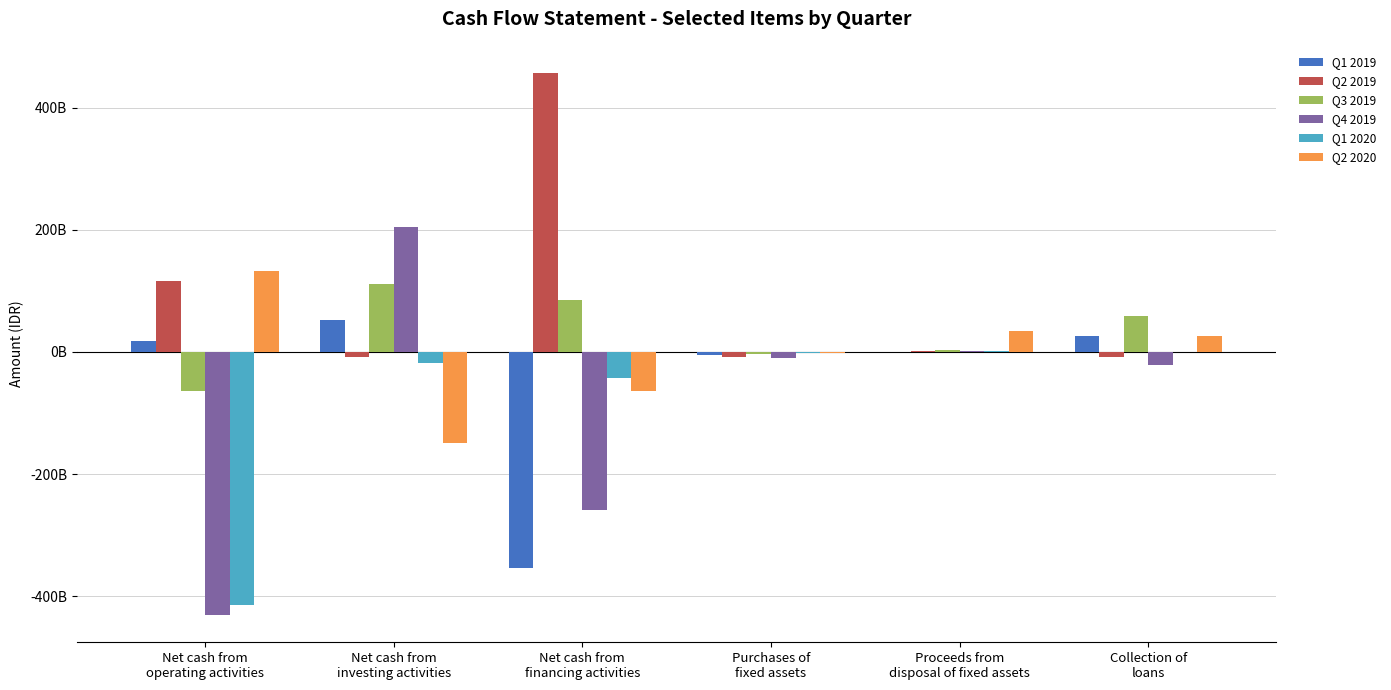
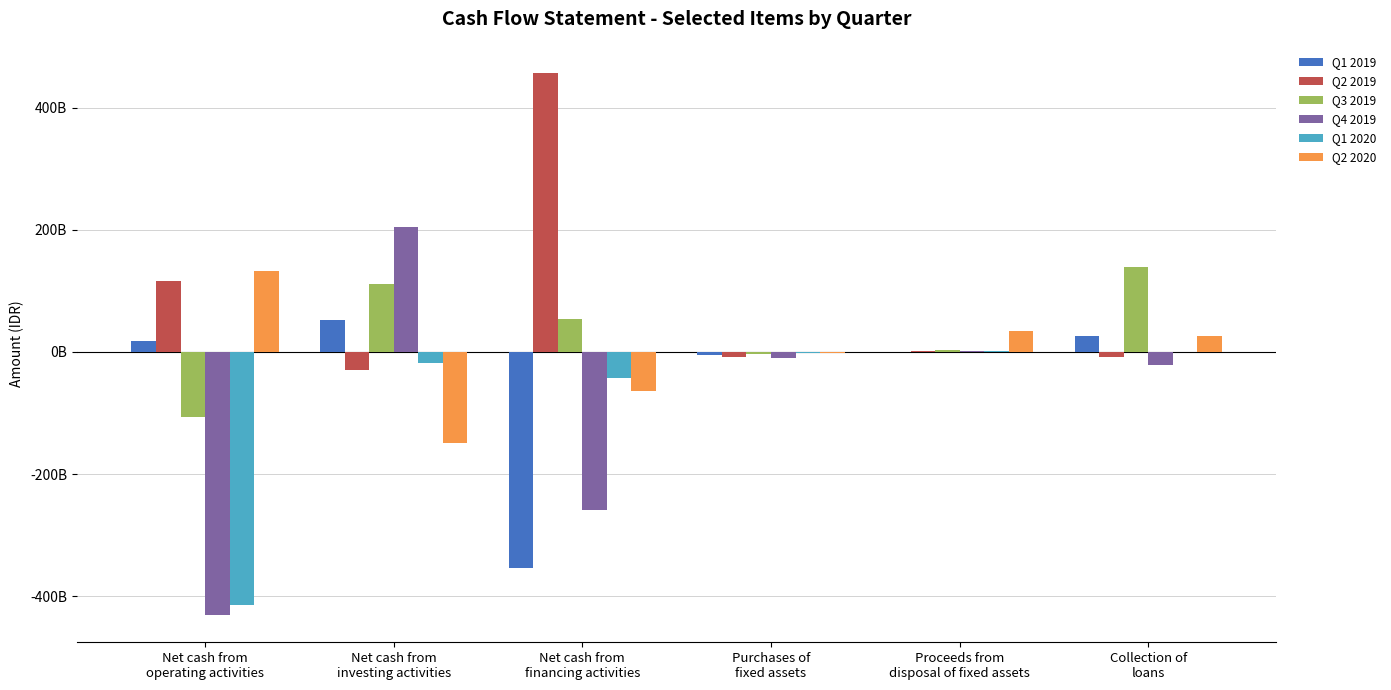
  {
    "Q2 2019": {
      "Net cash from operating activities": 120000000000,
-     "Net cash from investing activities": -10000000000,
+     "Net cash from investing activities": -30000000000,
      "Net cash from financing activities": 460000000000,
      "Purchases of fixed assets": -10000000000,
      "Collection of loans": -10000000000
    },
    "Q3 2019": {
-     "Net cash from operating activities": -60000000000,
+     "Net cash from operating activities": -110000000000,
      "Net cash from investing activities": 110000000000,
-     "Net cash from financing activities": 90000000000,
-     "Collection of loans": 60000000000
+     "Net cash from financing activities": 50000000000,
+     "Collection of loans": 140000000000
    },
    "Q4 2019": {
      "Net cash from operating activities": -430000000000,
      "Net cash from investing activities": 210000000000,
      "Net cash from financing activities": -260000000000,
      "Purchases of fixed assets": -10000000000,
      "Collection of loans": -20000000000
    },
    "Q2 2020": {
      "Net cash from operating activities": 130000000000,
      "Net cash from investing activities": -150000000000,
      "Net cash from financing activities": -60000000000,
      "Proceeds from disposal of fixed assets": 30000000000,
      "Collection of loans": 30000000000
    }
  }
